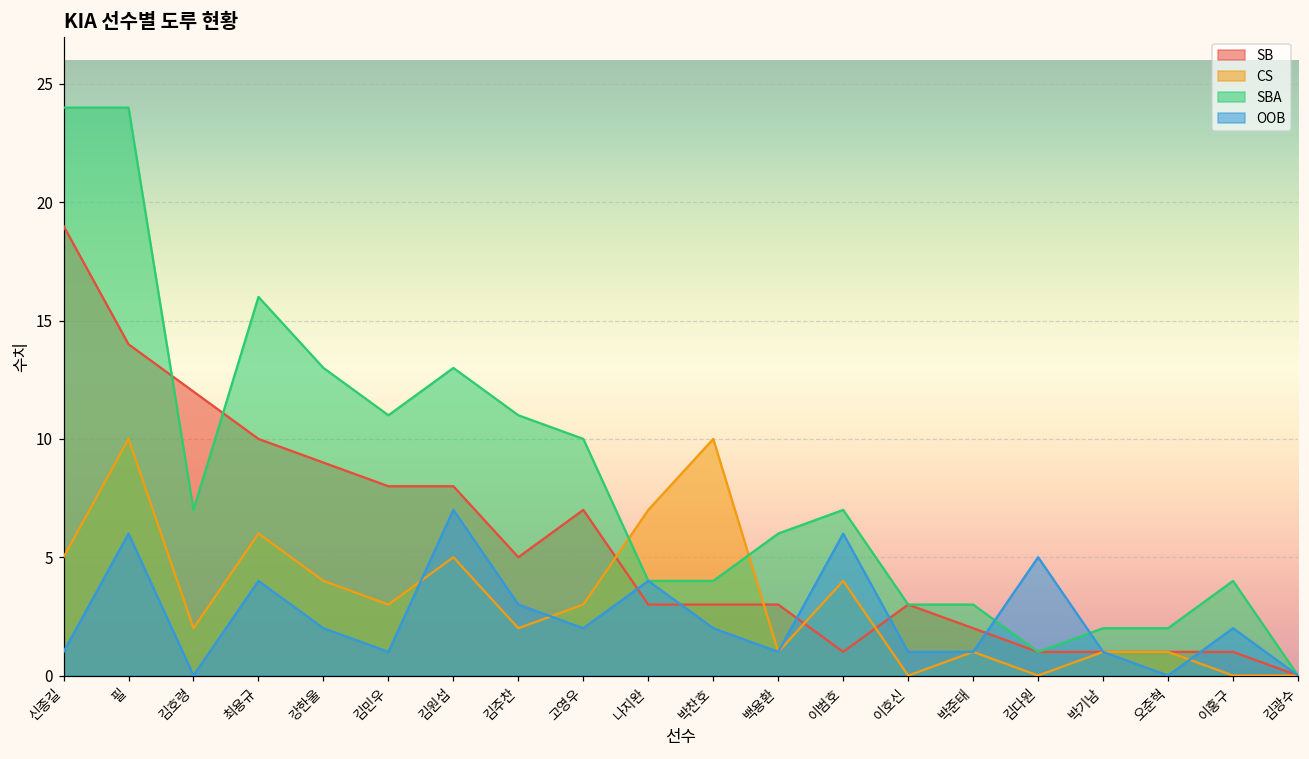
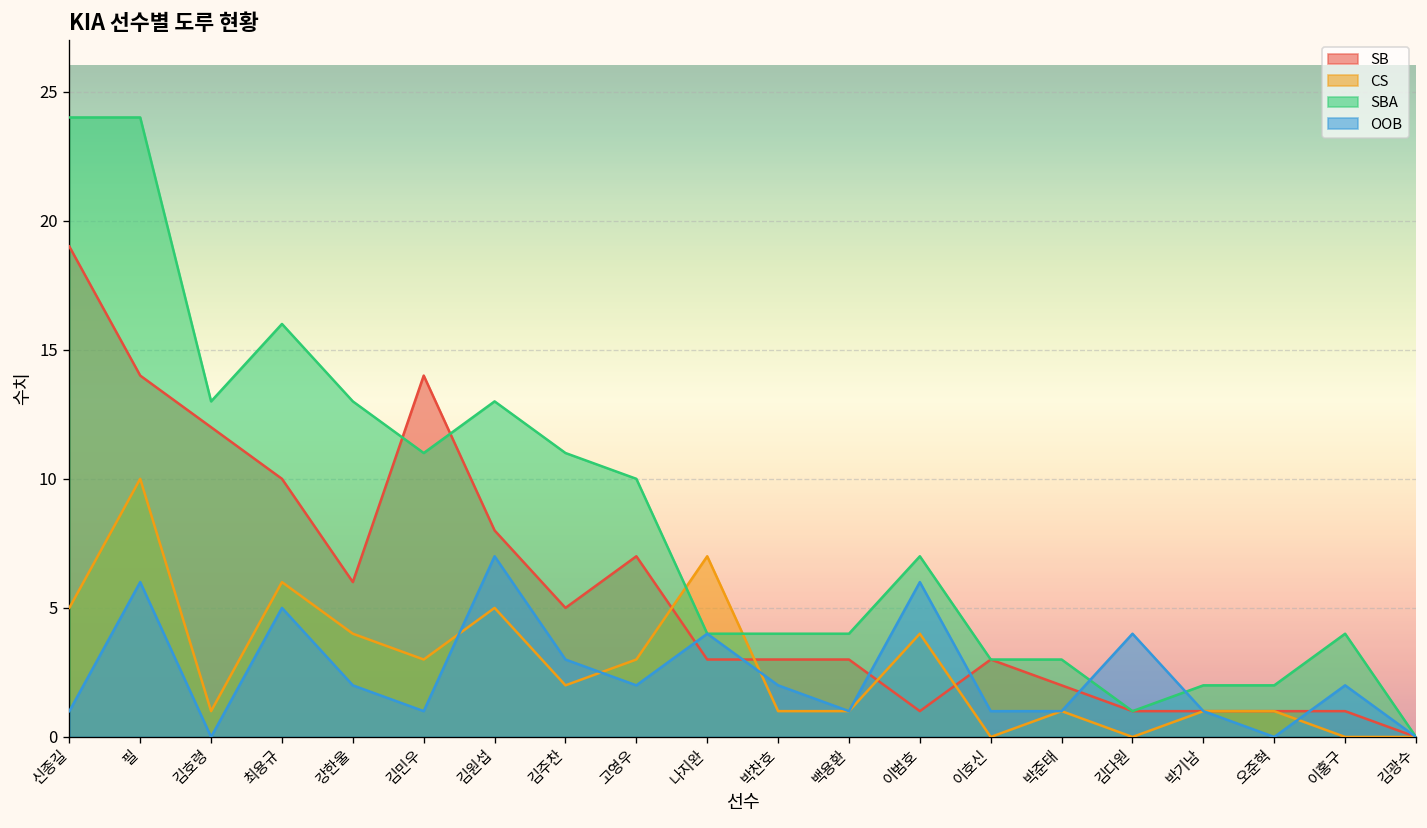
  {
    "SB": {
      "신종길": 19,
      "필": 14,
      "김호령": 12,
      "최용규": 10,
-     "강한울": 9,
-     "김민우": 8,
+     "강한울": 6,
+     "김민우": 14,
      "김원섭": 8,
      "김주찬": 5,
      "고영우": 7,
      "나지완": 3,
      "박찬호": 3,
      "백용환": 3,
      "이범호": 1,
      "박준태": 2,
      "이홍구": 1
    },
    "CS": {
      "신종길": 5,
      "필": 10,
-     "김호령": 2,
+     "김호령": 1,
      "최용규": 6,
      "강한울": 4,
      "김민우": 3,
      "김원섭": 5,
      "김주찬": 2,
      "고영우": 3,
      "나지완": 7,
-     "박찬호": 10,
+     "박찬호": 1,
      "이범호": 4,
      "이호신": 0,
      "김다원": 0,
      "이홍구": 0
    },
    "SBA": {
      "신종길": 24,
      "필": 24,
-     "김호령": 7,
+     "김호령": 13,
      "최용규": 16,
      "강한울": 13,
      "김민우": 11,
      "김원섭": 13,
      "김주찬": 11,
      "고영우": 10,
      "박찬호": 4,
-     "백용환": 6,
+     "백용환": 4,
      "이범호": 7,
      "박준태": 3,
      "박기남": 2,
      "오준혁": 2,
      "이홍구": 4
    },
    "OOB": {
      "신종길": 1,
      "필": 6,
      "김호령": 0,
-     "최용규": 4,
+     "최용규": 5,
      "강한울": 2,
      "김민우": 1,
      "김원섭": 7,
      "김주찬": 3,
      "고영우": 2,
      "박찬호": 2,
      "이범호": 6,
      "이호신": 1,
-     "김다원": 5,
+     "김다원": 4,
      "오준혁": 0,
      "이홍구": 2
    }
  }
